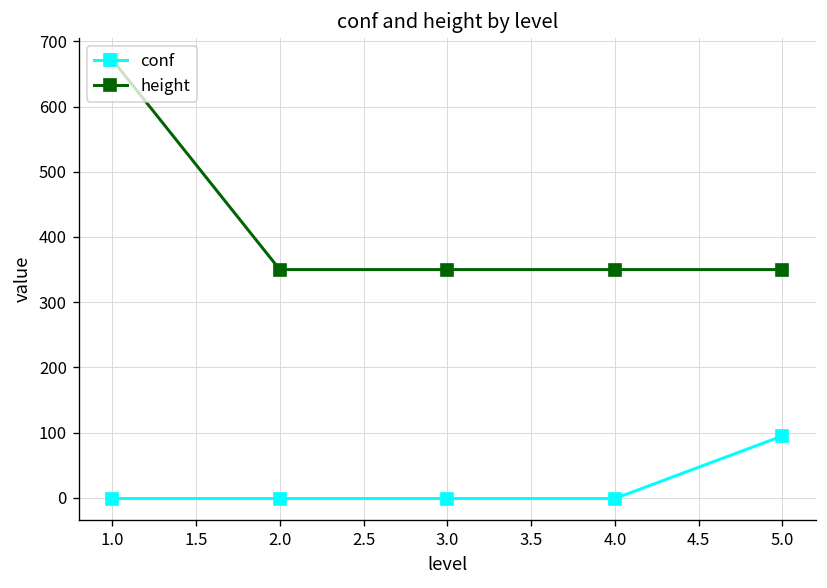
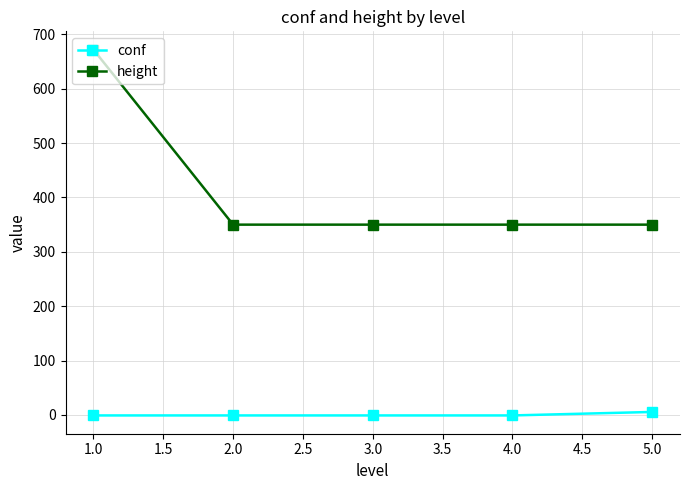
  {
    "conf": {
      "1.0": 0,
      "2.0": 0,
      "3.0": 0,
      "4.0": 0,
-     "5.0": 100
+     "5.0": 10
    },
    "height": {
      "2.0": 350,
      "3.0": 350,
      "4.0": 350,
      "5.0": 350
    }
  }
